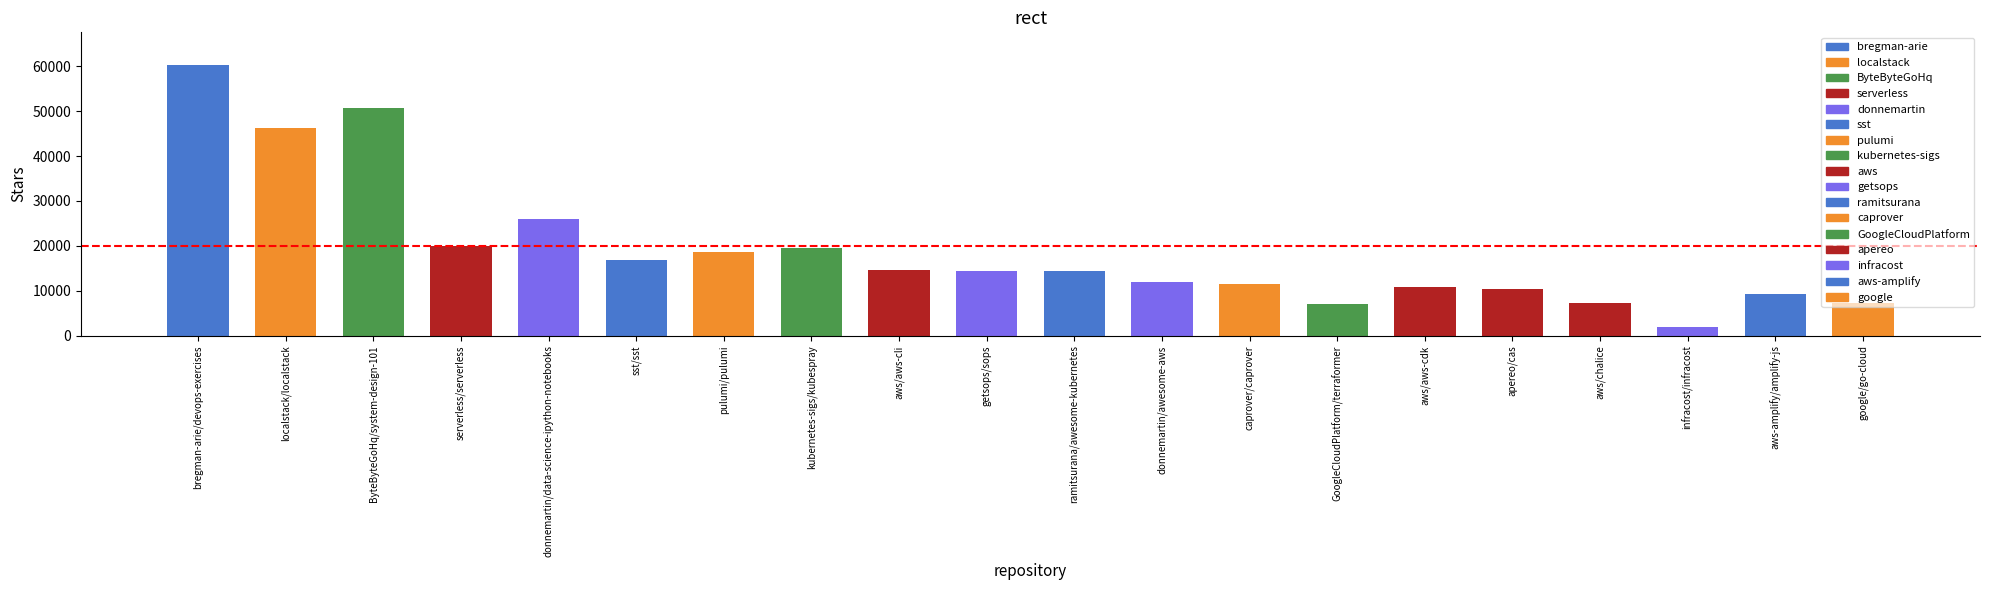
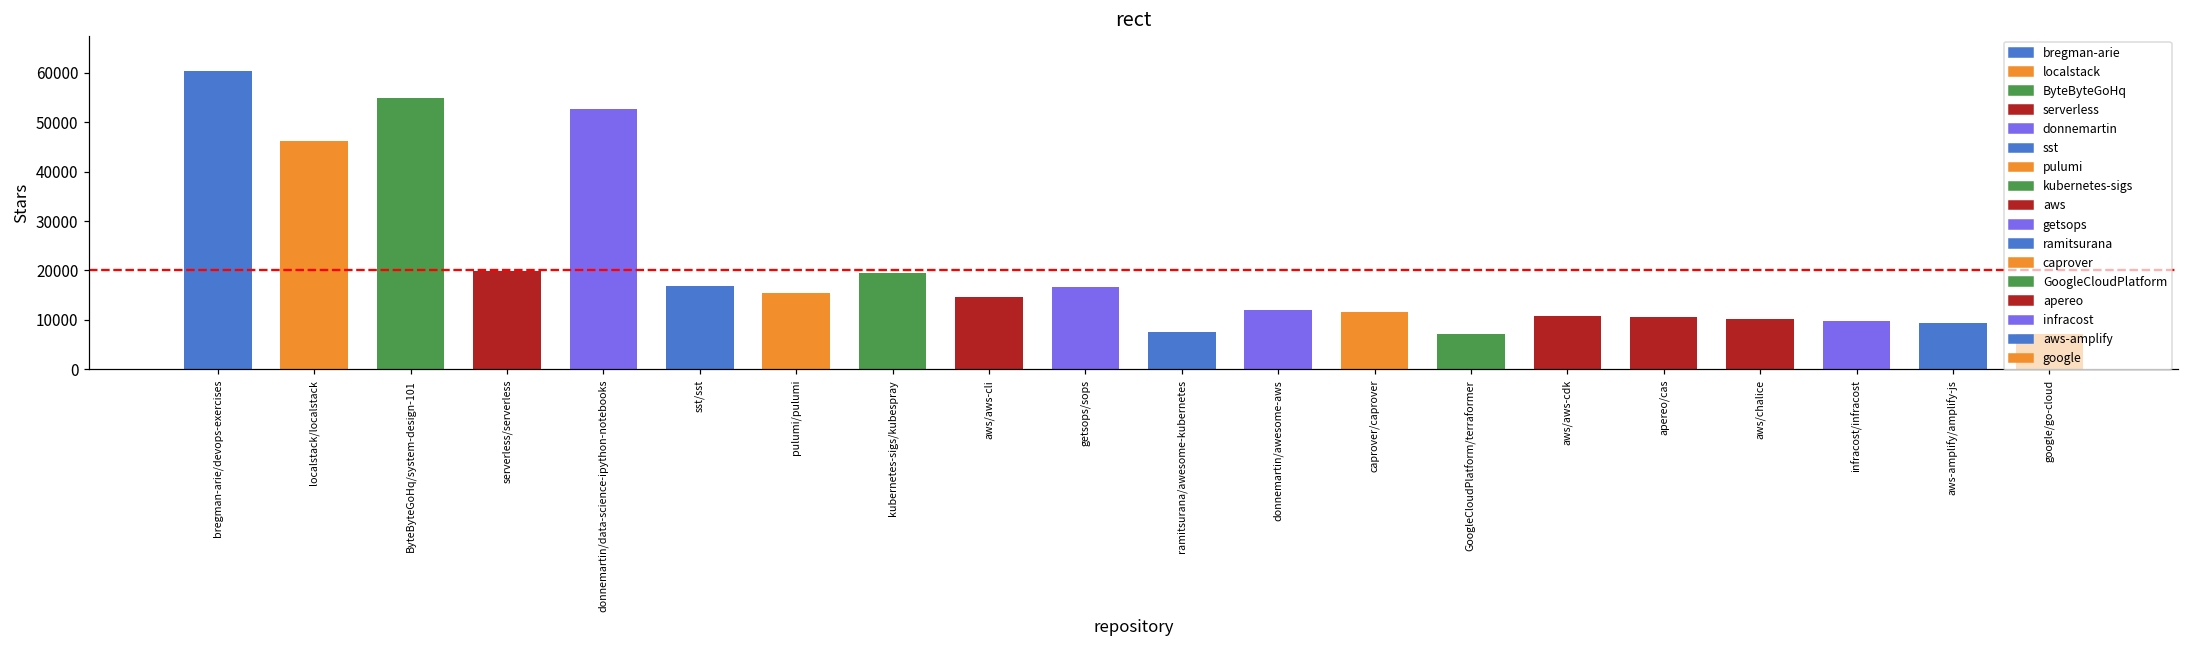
  {
    "bregman-arie/devops-exercises": 60000,
    "localstack/localstack": 46000,
-   "ByteByteGoHq/system-design-101": 51000,
+   "ByteByteGoHq/system-design-101": 55000,
    "serverless/serverless": 20000,
-   "donnemartin/data-science-ipython-notebooks": 26000,
+   "donnemartin/data-science-ipython-notebooks": 53000,
    "sst/sst": 17000,
-   "pulumi/pulumi": 19000,
+   "pulumi/pulumi": 15000,
    "kubernetes-sigs/kubespray": 20000,
    "aws/aws-cli": 15000,
-   "getsops/sops": 15000,
-   "ramitsurana/awesome-kubernetes": 15000,
+   "getsops/sops": 17000,
+   "ramitsurana/awesome-kubernetes": 8000,
    "donnemartin/awesome-aws": 12000,
    "caprover/caprover": 12000,
    "GoogleCloudPlatform/terraformer": 7000,
    "aws/aws-cdk": 11000,
    "apereo/cas": 11000,
-   "aws/chalice": 7000,
-   "infracost/infracost": 2000,
+   "aws/chalice": 10000,
+   "infracost/infracost": 10000,
    "aws-amplify/amplify-js": 9000
  }
